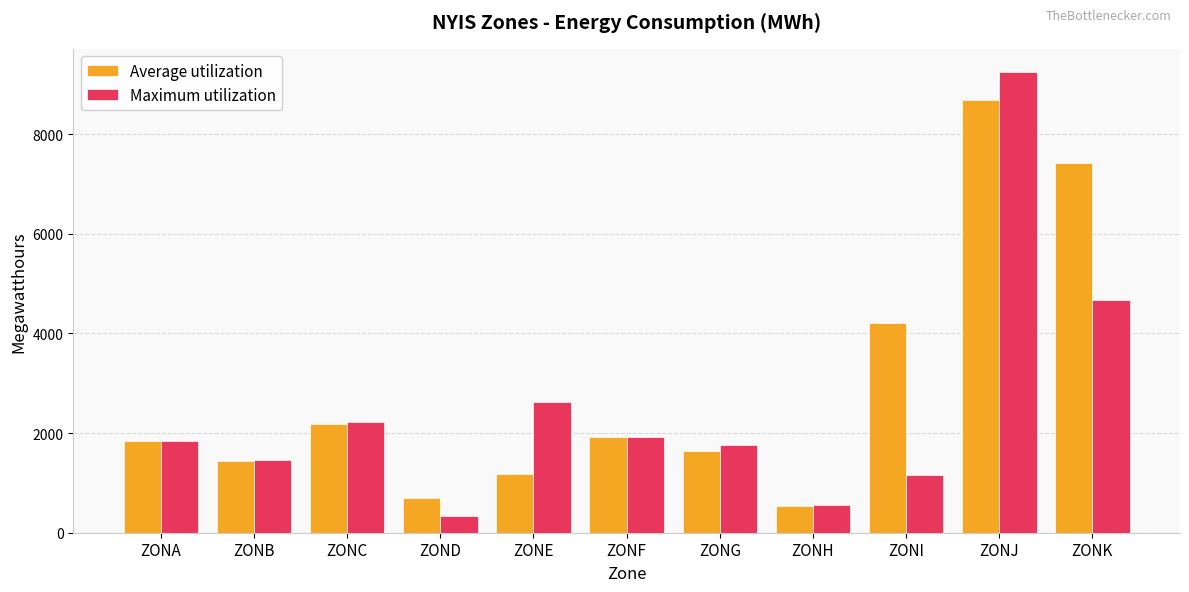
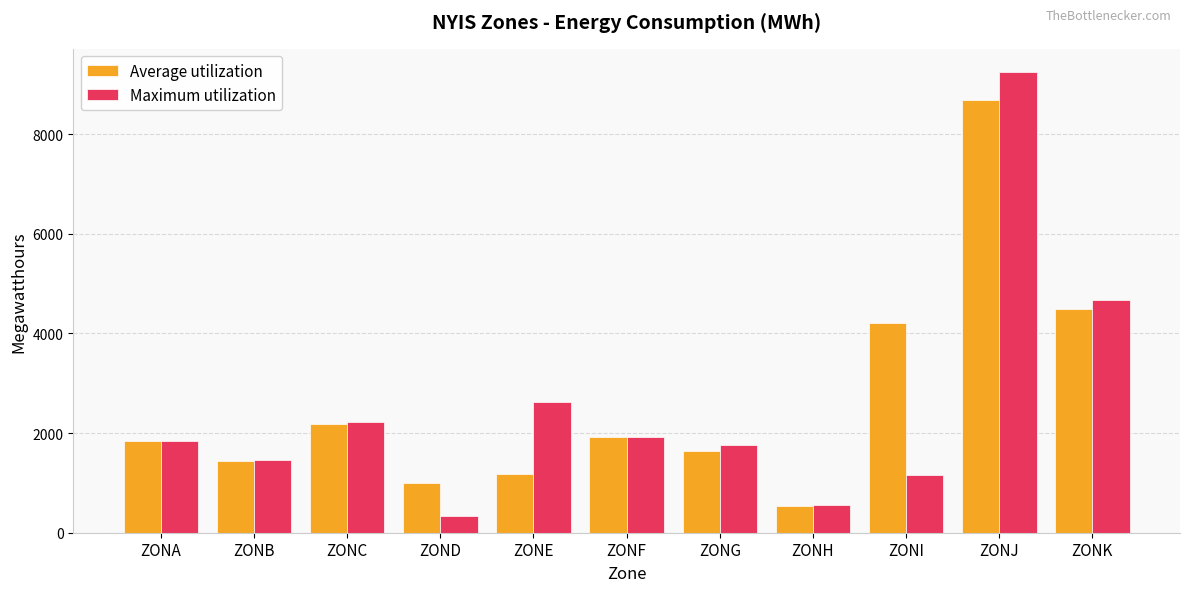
  {
    "Average utilization": {
      "ZONA": 1900,
      "ZONB": 1400,
      "ZONC": 2200,
-     "ZOND": 700,
+     "ZOND": 1000,
      "ZONE": 1200,
      "ZONF": 1900,
      "ZONG": 1600,
      "ZONH": 500,
      "ZONI": 4200,
      "ZONJ": 8700,
-     "ZONK": 7400
+     "ZONK": 4500
    },
    "Maximum utilization": {
      "ZONA": 1800,
      "ZONB": 1500,
      "ZONC": 2200,
      "ZOND": 300,
      "ZONE": 2600,
      "ZONF": 1900,
      "ZONG": 1800,
      "ZONH": 600,
      "ZONI": 1200,
      "ZONJ": 9300,
      "ZONK": 4700
    }
  }
